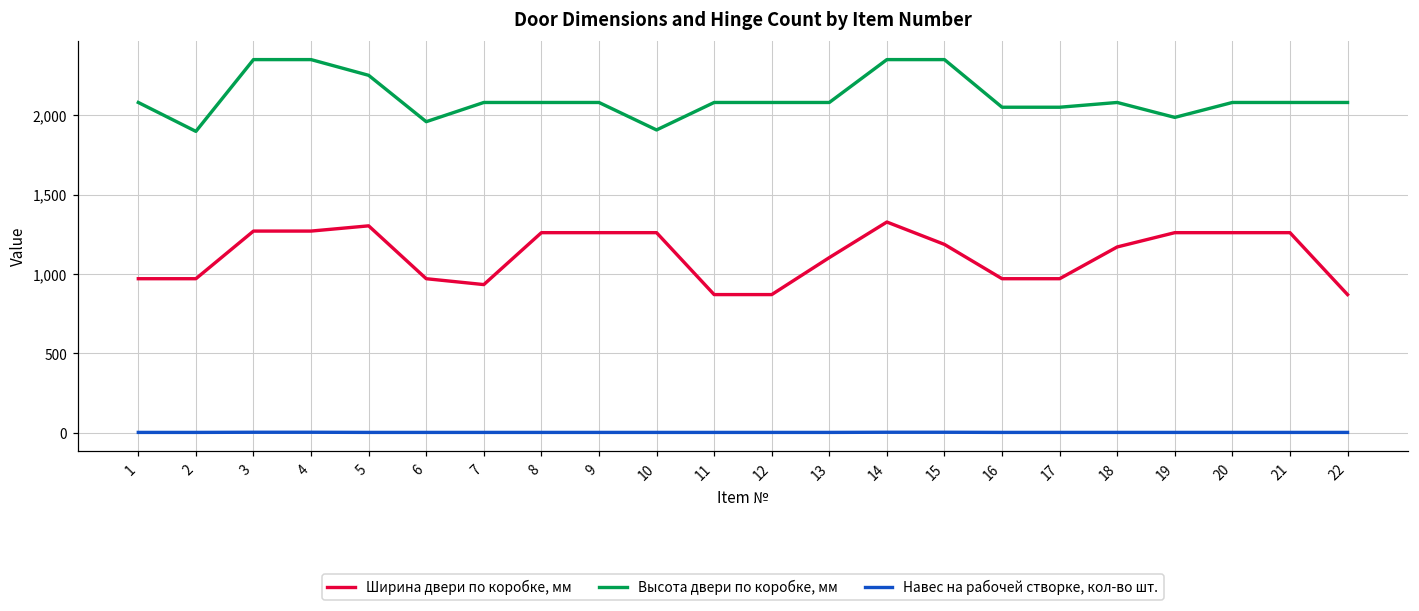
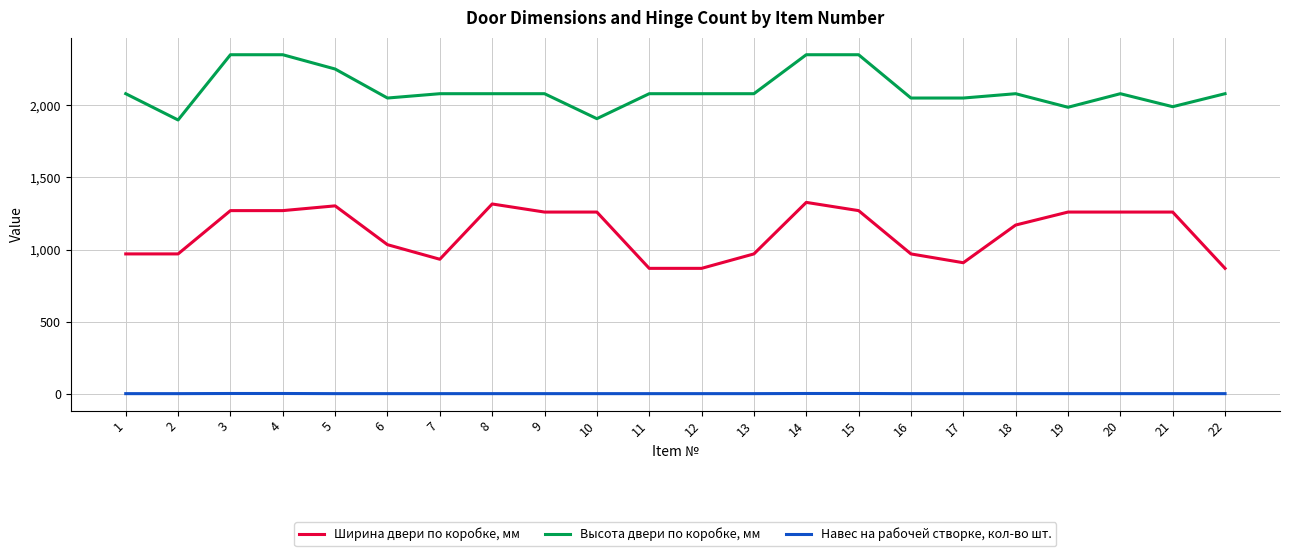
  {
    "Ширина двери по коробке, мм": {
      "1": "970",
      "2": "970",
      "3": "1,270",
      "4": "1,270",
      "5": "1,300",
-     "6": "970",
+     "6": "1,030",
      "7": "930",
-     "8": "1,260",
+     "8": "1,320",
      "9": "1,260",
      "10": "1,260",
      "11": "870",
      "12": "870",
-     "13": "1,100",
+     "13": "970",
      "14": "1,330",
-     "15": "1,190",
+     "15": "1,270",
      "16": "970",
-     "17": "970",
+     "17": "910",
      "18": "1,170",
      "19": "1,260",
      "20": "1,260",
      "21": "1,260",
      "22": "870"
    },
    "Высота двери по коробке, мм": {
      "1": "2,080",
      "2": "1,900",
      "3": "2,350",
      "4": "2,350",
      "5": "2,250",
-     "6": "1,960",
+     "6": "2,050",
      "7": "2,080",
      "8": "2,080",
      "9": "2,080",
      "10": "1,910",
      "11": "2,080",
      "12": "2,080",
      "13": "2,080",
      "14": "2,350",
      "15": "2,350",
      "16": "2,050",
      "17": "2,050",
      "18": "2,080",
      "19": "1,990",
      "20": "2,080",
-     "21": "2,080",
+     "21": "1,990",
      "22": "2,080"
    },
    "Навес на рабочей створке, кол-во шт.": {
      "1": "0",
      "2": "0",
      "3": "0",
      "4": "0",
      "5": "0",
      "6": "0",
      "7": "0",
      "8": "0",
      "9": "0",
      "10": "0",
      "11": "0",
      "12": "0",
      "13": "0",
      "14": "0",
      "15": "0",
      "16": "0",
      "17": "0",
      "18": "0",
      "19": "0",
      "20": "0",
      "21": "0",
      "22": "0"
    }
  }
